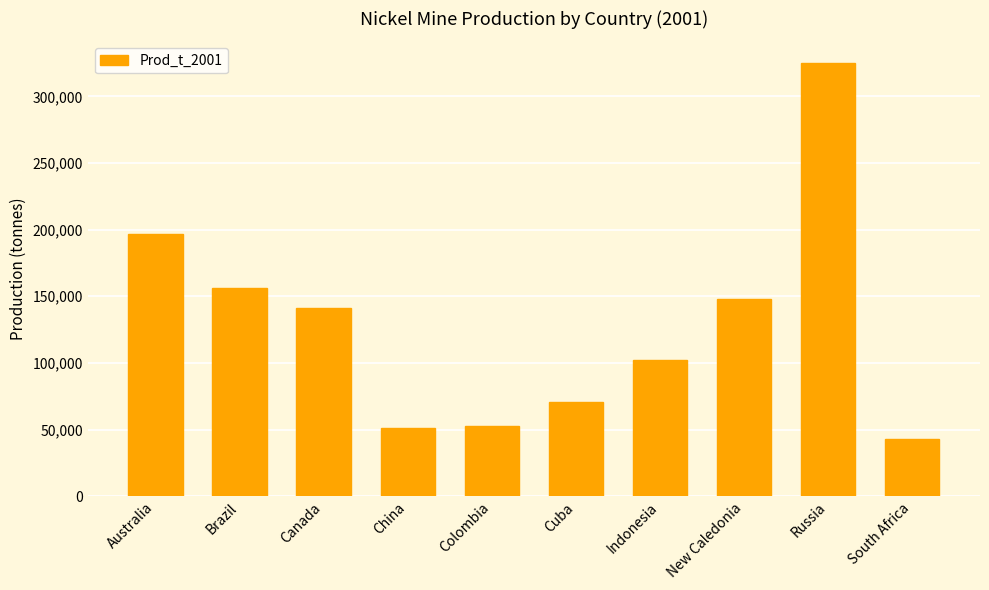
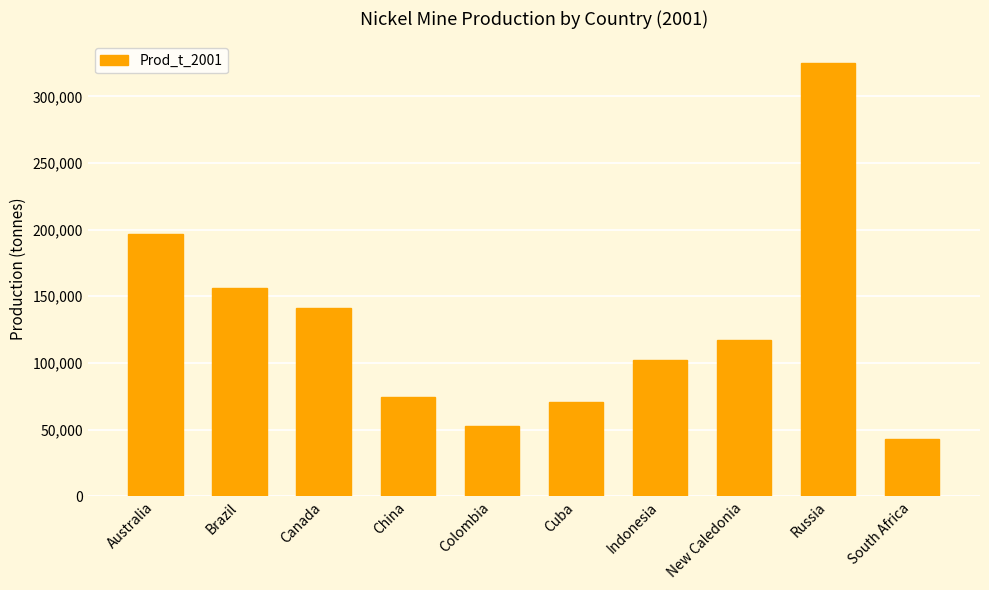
  {
    "Australia": "197,000",
    "Brazil": "156,000",
    "Canada": "141,000",
-   "China": "52,000",
+   "China": "74,000",
    "Colombia": "53,000",
    "Cuba": "71,000",
    "Indonesia": "102,000",
-   "New Caledonia": "148,000",
+   "New Caledonia": "118,000",
    "Russia": "325,000",
    "South Africa": "43,000"
  }
